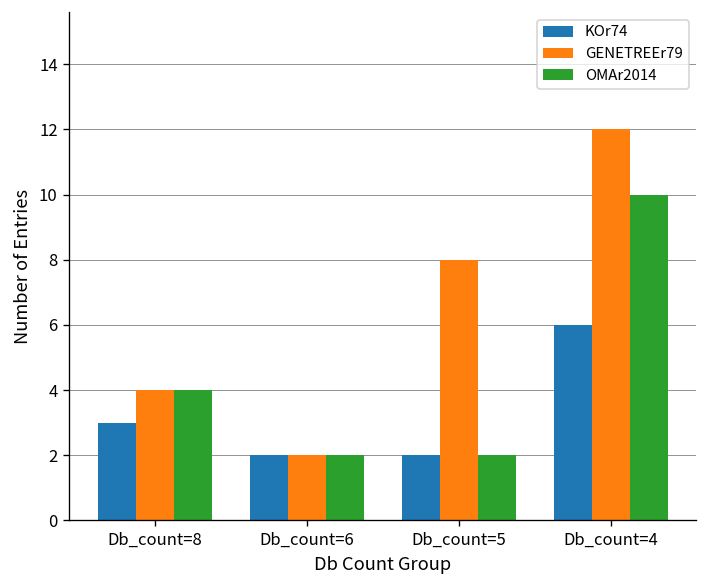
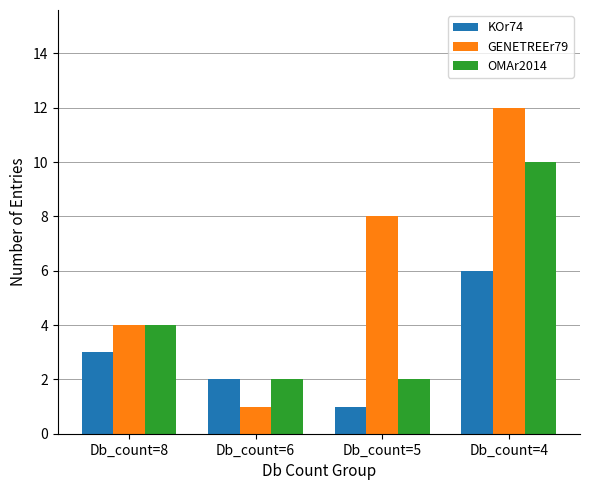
  {
    "KOr74": {
      "Db_count=8": 3,
      "Db_count=6": 2,
-     "Db_count=5": 2,
+     "Db_count=5": 1,
      "Db_count=4": 6
    },
    "GENETREEr79": {
      "Db_count=8": 4,
-     "Db_count=6": 2,
+     "Db_count=6": 1,
      "Db_count=5": 8,
      "Db_count=4": 12
    },
    "OMAr2014": {
      "Db_count=8": 4,
      "Db_count=6": 2,
      "Db_count=5": 2,
      "Db_count=4": 10
    }
  }
